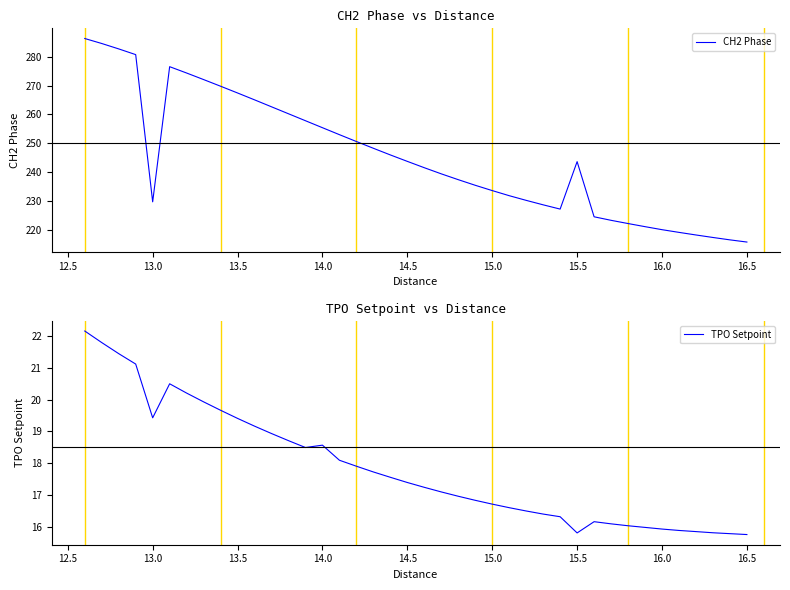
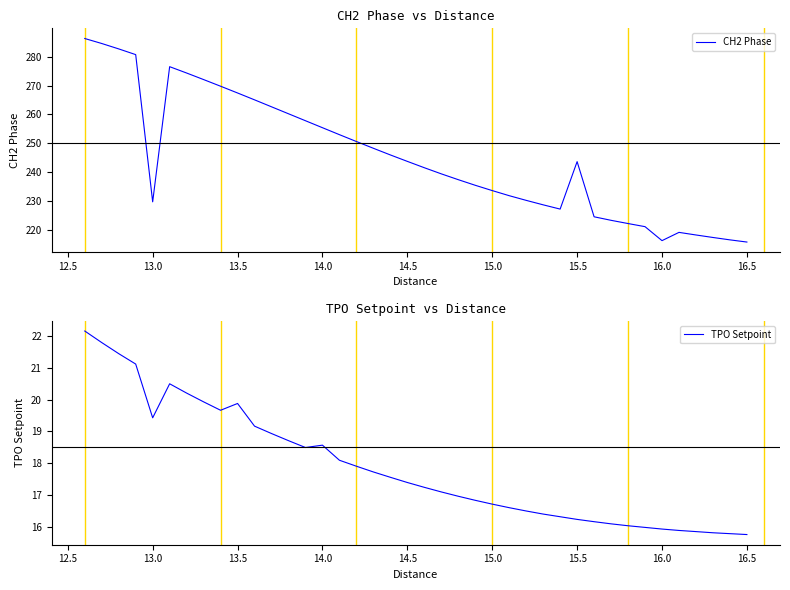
  {
    "CH2 Phase vs Distance": {
      "13.0": 230,
      "13.5": 267,
      "14.0": 255,
      "14.5": 244,
      "15.0": 234,
      "15.5": 244,
-     "16.0": 220,
+     "16.0": 216,
      "16.5": 216
    },
    "TPO Setpoint vs Distance": {
      "13.0": 19.4,
-     "13.5": 19.4,
+     "13.5": 19.9,
      "14.0": 18.6,
      "14.5": 17.4,
      "15.0": 16.7,
-     "15.5": 15.8,
+     "15.5": 16.2,
      "16.0": 15.9,
      "16.5": 15.8
    }
  }
